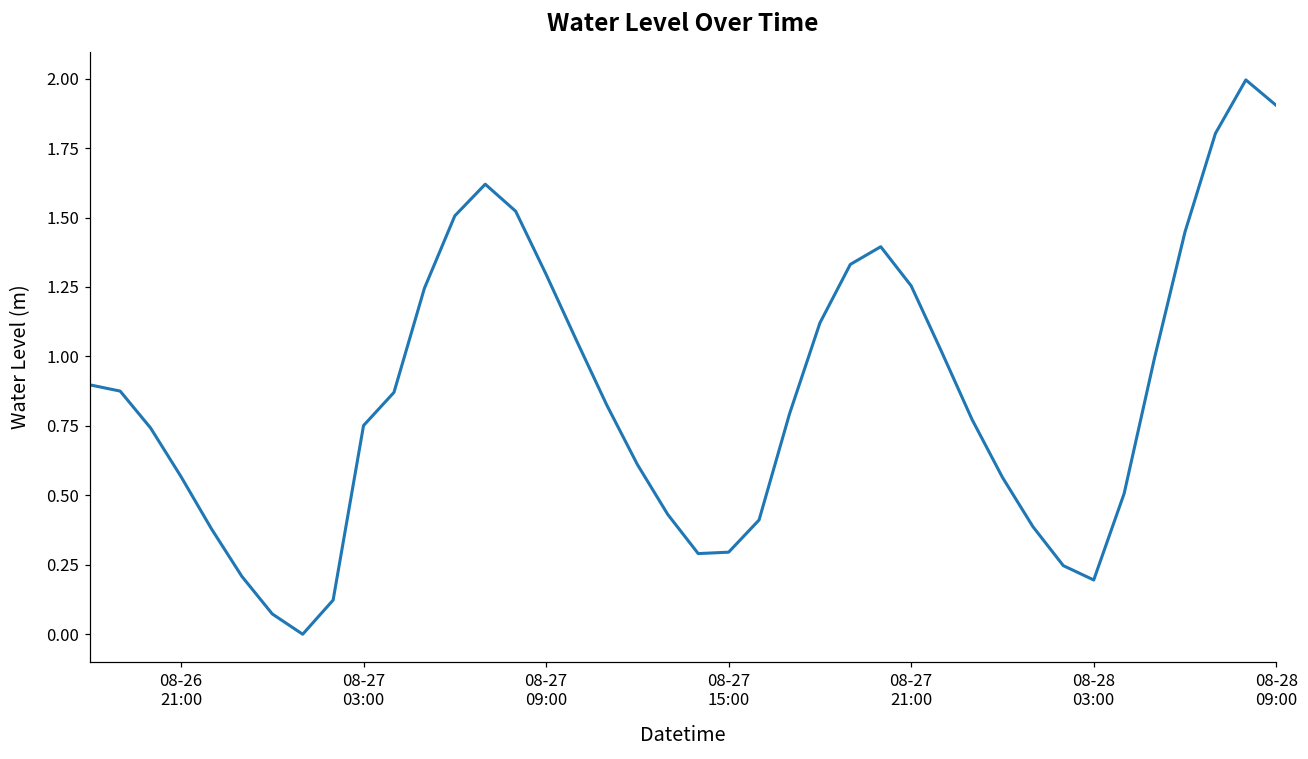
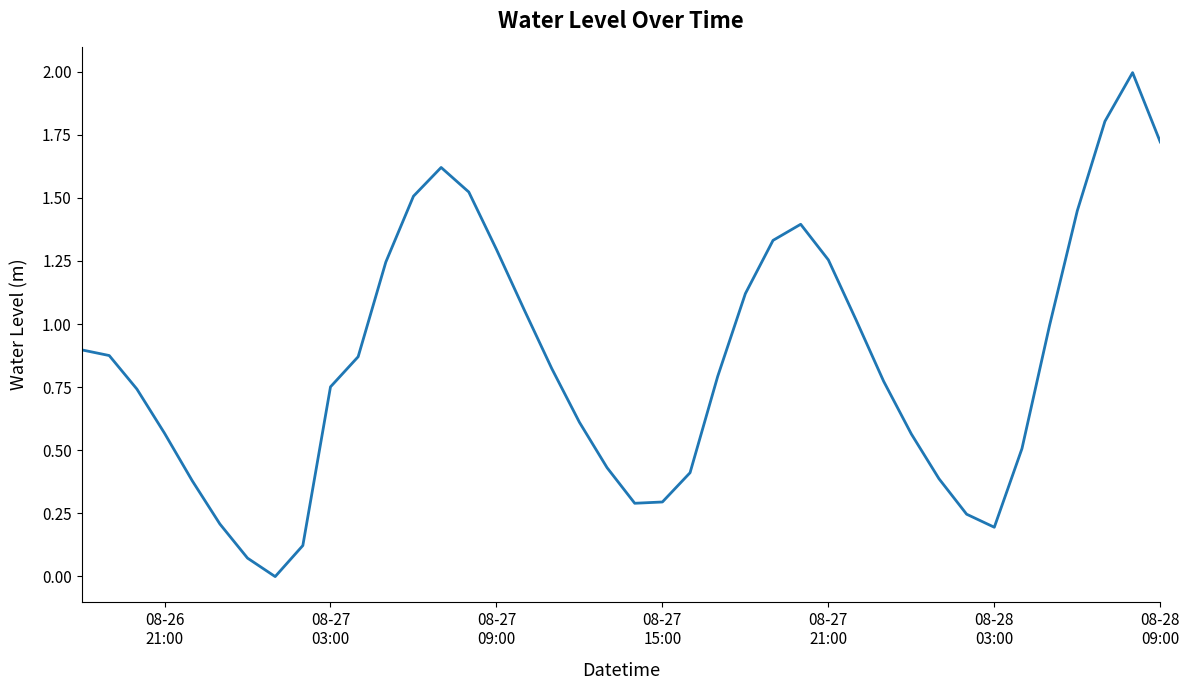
  {
    "08-26 21:00": 0.57,
    "08-27 03:00": 0.75,
    "08-27 09:00": 1.30,
    "08-27 15:00": 0.30,
    "08-27 21:00": 1.25,
    "08-28 03:00": 0.19,
-   "08-28 09:00": 1.90
+   "08-28 09:00": 1.72
  }
